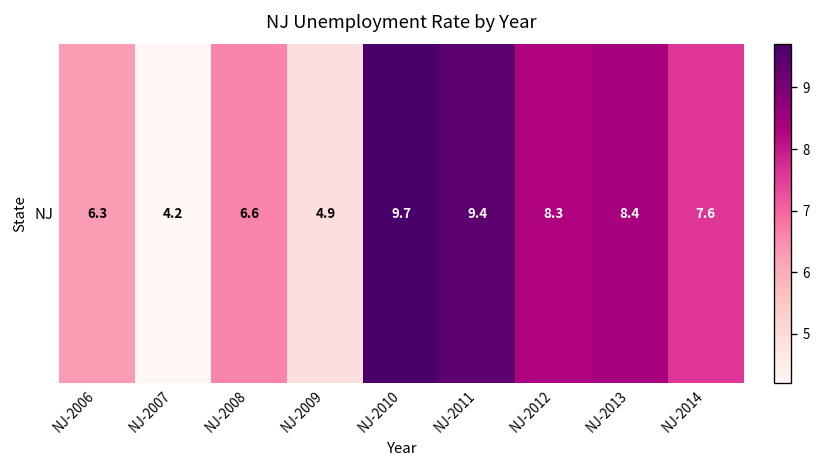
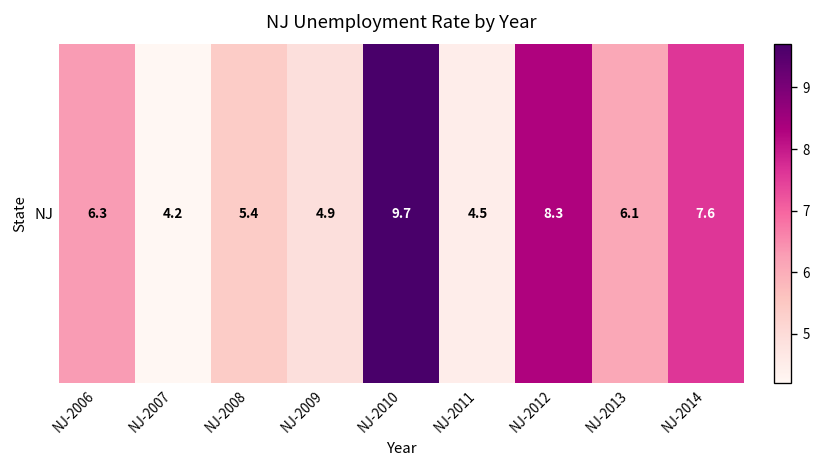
  {
    "NJ": {
      "NJ-2006": 6.3,
      "NJ-2007": 4.2,
-     "NJ-2008": 6.6,
+     "NJ-2008": 5.4,
      "NJ-2009": 4.9,
      "NJ-2010": 9.7,
-     "NJ-2011": 9.4,
+     "NJ-2011": 4.5,
      "NJ-2012": 8.3,
-     "NJ-2013": 8.4,
+     "NJ-2013": 6.1,
      "NJ-2014": 7.6
    }
  }
